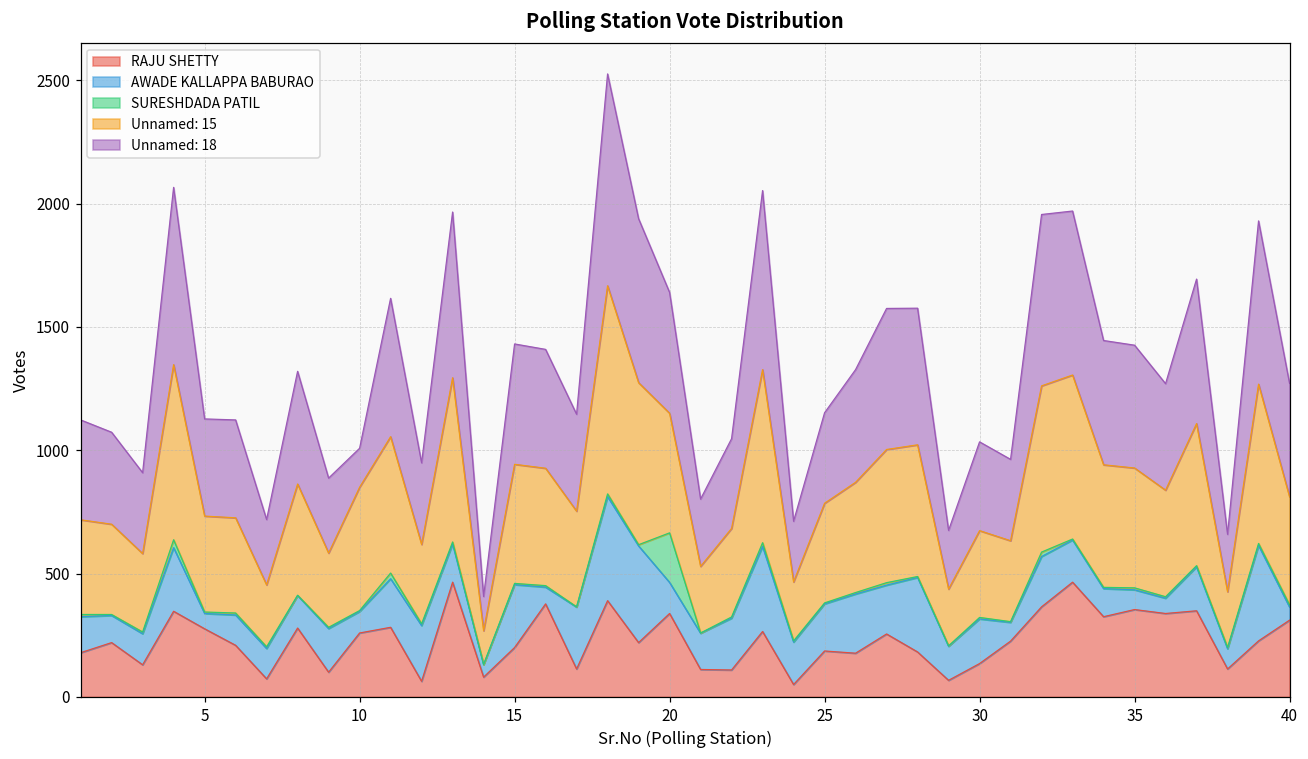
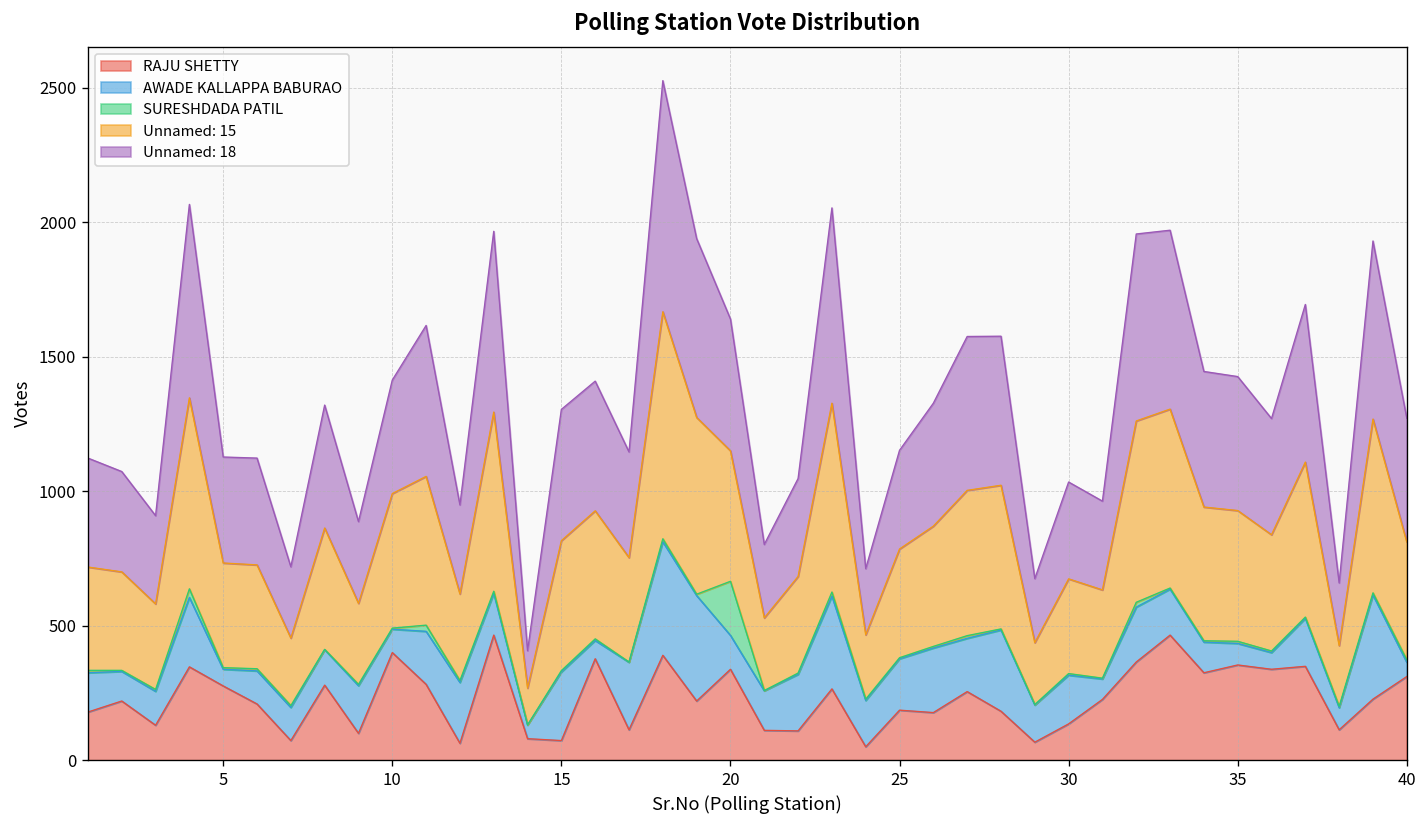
  {
    "RAJU SHETTY": {
      "5": 280,
-     "10": 260,
-     "15": 200,
+     "10": 400,
+     "15": 70,
      "20": 340,
      "25": 190,
      "30": 140,
      "35": 350,
      "40": 310
    },
    "AWADE KALLAPPA BABURAO": {
      "20": 130
    },
    "SURESHDADA PATIL": {
      "20": 200
    },
    "Unnamed: 15": {
      "5": 390,
      "10": 500,
      "15": 480,
      "20": 490,
      "25": 400,
      "30": 350,
      "35": 490,
      "40": 440
    },
    "Unnamed: 18": {
      "5": 390,
-     "10": 160,
+     "10": 420,
      "15": 490,
      "20": 490,
      "25": 370,
      "30": 360,
      "35": 500,
      "40": 460
    }
  }
